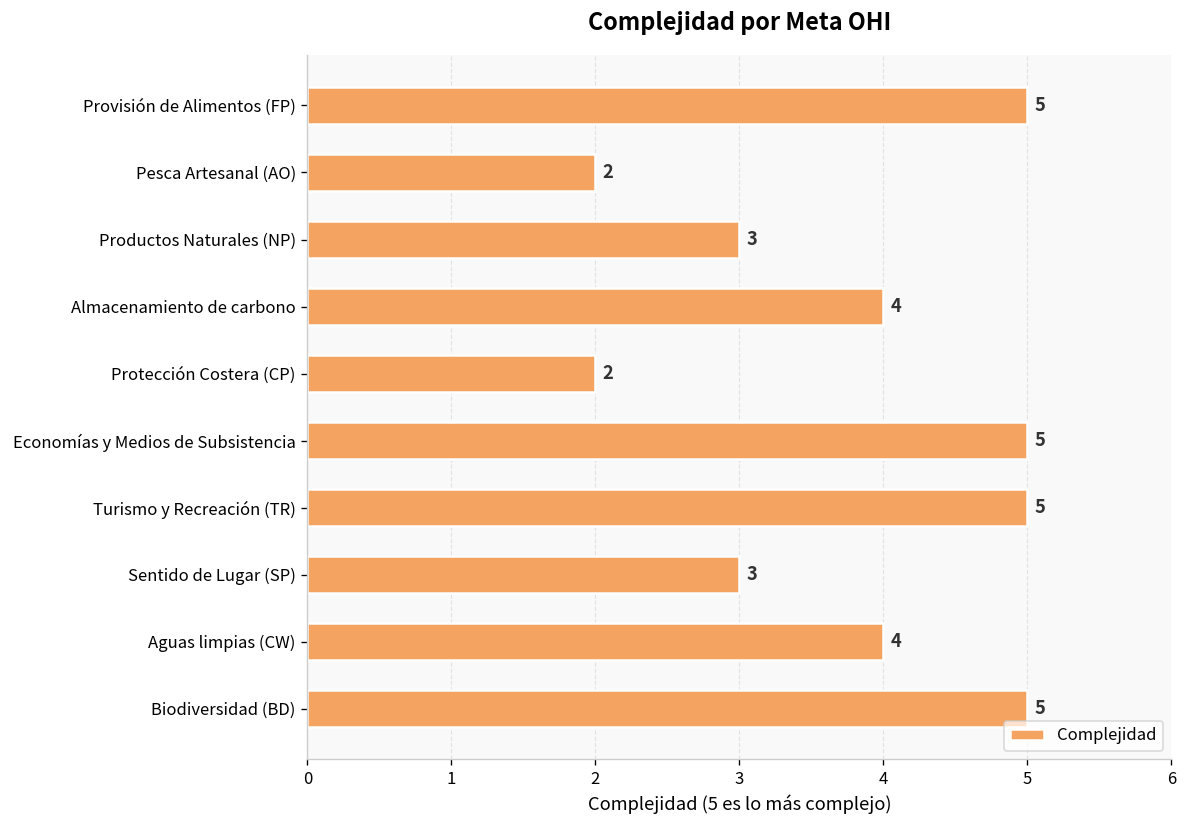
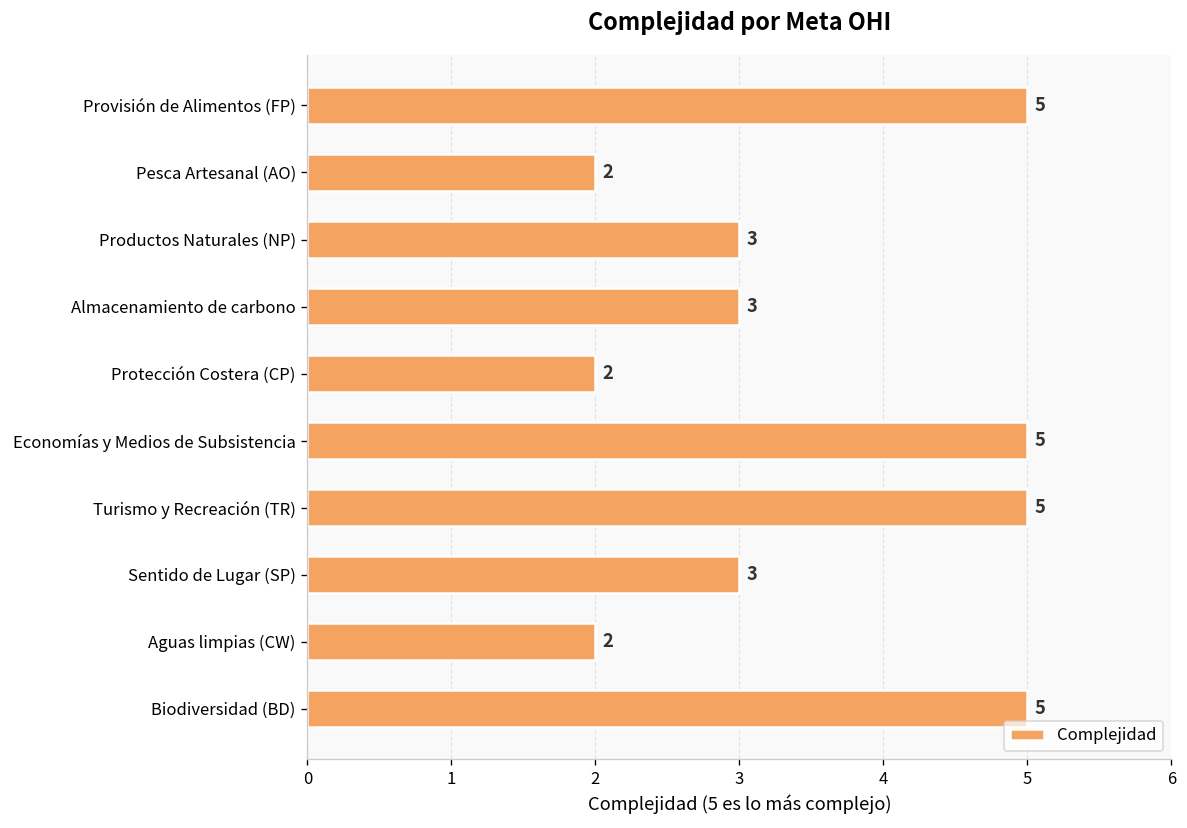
  {
    "Provisión de Alimentos (FP)": 5,
    "Pesca Artesanal (AO)": 2,
    "Productos Naturales (NP)": 3,
-   "Almacenamiento de carbono": 4,
+   "Almacenamiento de carbono": 3,
    "Protección Costera (CP)": 2,
    "Economías y Medios de Subsistencia": 5,
    "Turismo y Recreación (TR)": 5,
    "Sentido de Lugar (SP)": 3,
-   "Aguas limpias (CW)": 4,
+   "Aguas limpias (CW)": 2,
    "Biodiversidad (BD)": 5
  }
